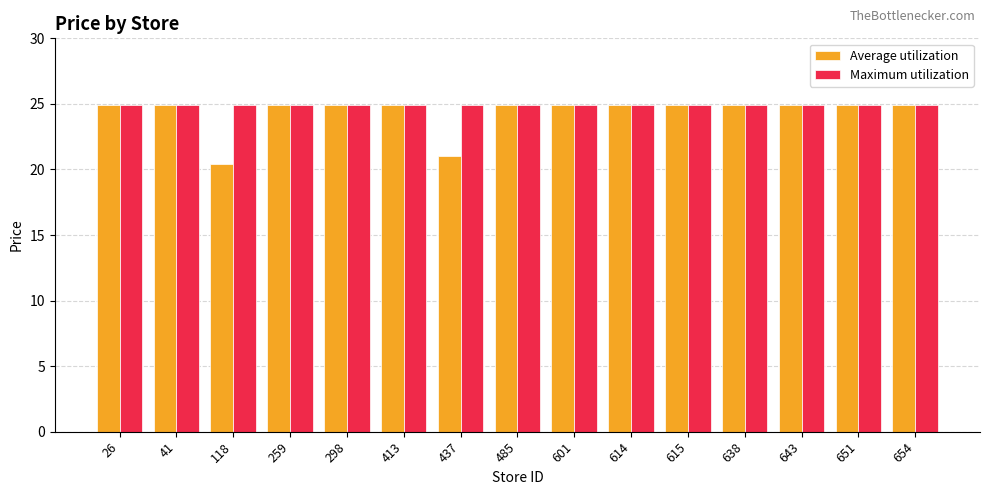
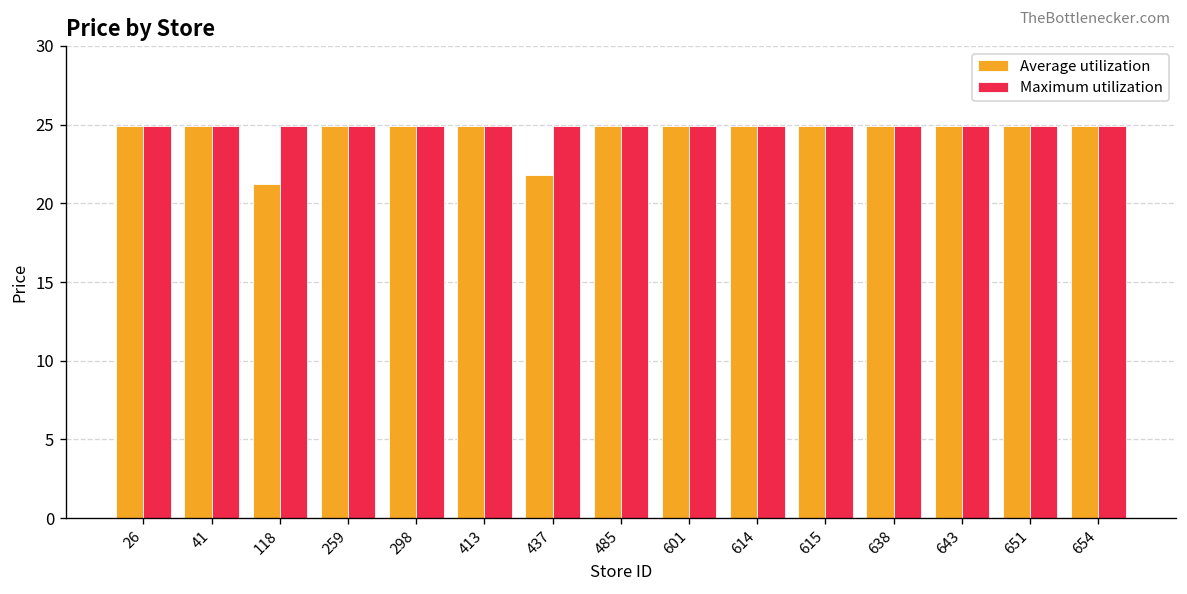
  {
    "Average utilization": {
      "26": 24.9,
      "41": 24.9,
-     "118": 20.4,
+     "118": 21.2,
      "259": 24.9,
      "298": 24.9,
      "413": 24.9,
-     "437": 21.0,
+     "437": 21.8,
      "485": 24.9,
      "601": 24.9,
      "614": 24.9,
      "615": 24.9,
      "638": 24.9,
      "643": 24.9,
      "651": 24.9,
      "654": 24.9
    },
    "Maximum utilization": {
      "26": 24.9,
      "41": 24.9,
      "118": 24.9,
      "259": 24.9,
      "298": 24.9,
      "413": 24.9,
      "437": 24.9,
      "485": 24.9,
      "601": 24.9,
      "614": 24.9,
      "615": 24.9,
      "638": 24.9,
      "643": 24.9,
      "651": 24.9,
      "654": 24.9
    }
  }
